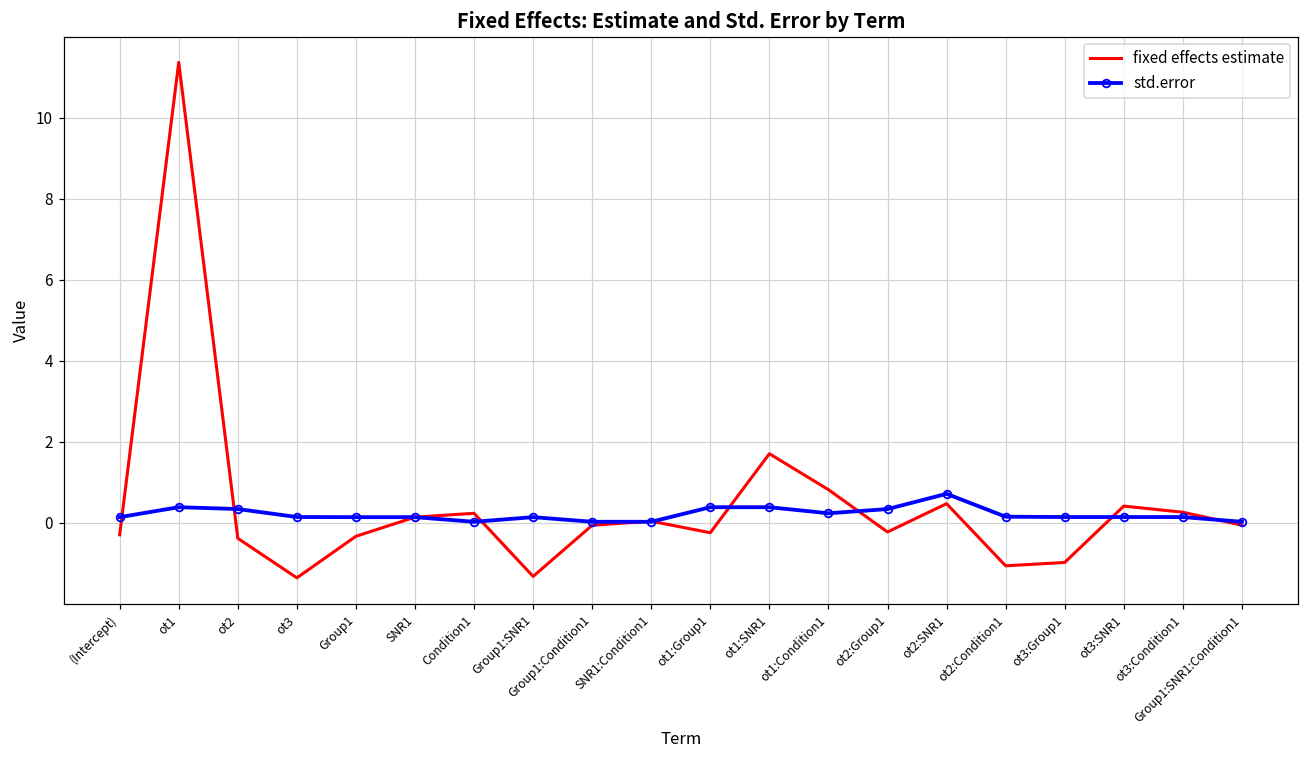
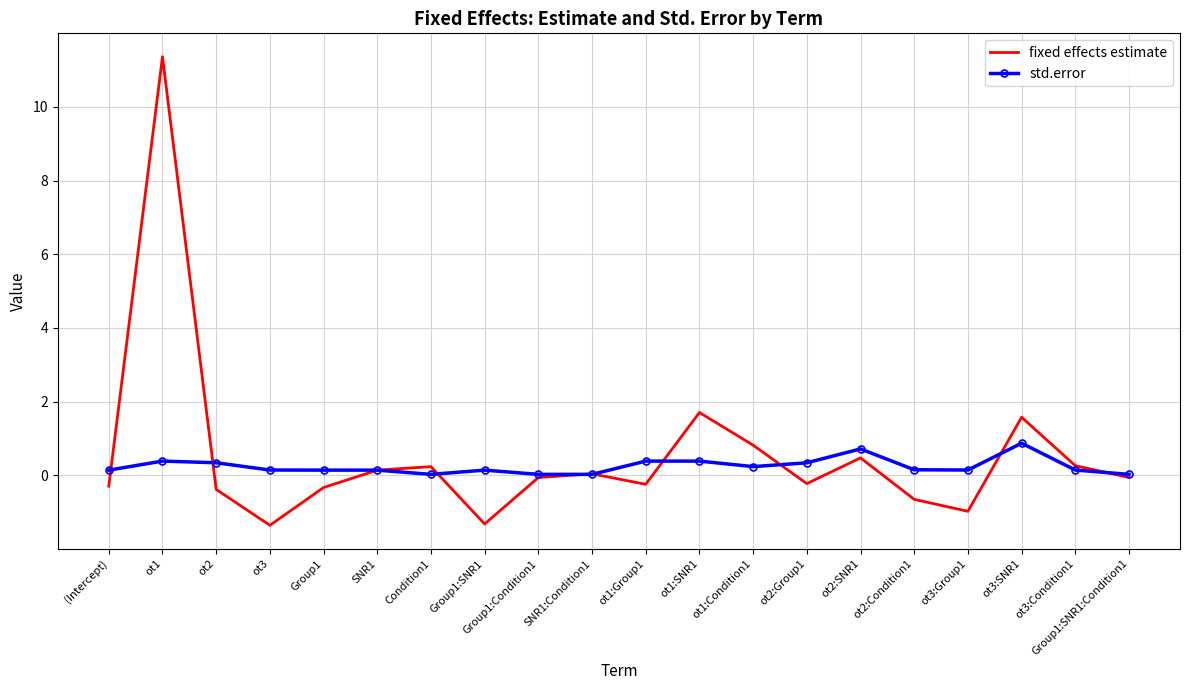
  {
    "fixed effects estimate": {
      "(Intercept)": -0.3,
      "ot1": 11.4,
      "ot2": -0.4,
      "ot3": -1.4,
      "Group1": -0.3,
      "Condition1": 0.2,
      "Group1:SNR1": -1.3,
      "Group1:Condition1": -0.1,
      "ot1:Group1": -0.2,
      "ot1:SNR1": 1.7,
      "ot1:Condition1": 0.8,
      "ot2:Group1": -0.2,
      "ot2:SNR1": 0.5,
-     "ot2:Condition1": -1.1,
+     "ot2:Condition1": -0.7,
      "ot3:Group1": -1.0,
-     "ot3:SNR1": 0.4,
+     "ot3:SNR1": 1.6,
      "ot3:Condition1": 0.3,
      "Group1:SNR1:Condition1": -0.1
    },
    "std.error": {
      "(Intercept)": 0.1,
      "ot1": 0.4,
      "ot2": 0.3,
      "ot3": 0.1,
      "Group1": 0.1,
      "Condition1": 0.0,
      "Group1:SNR1": 0.1,
      "Group1:Condition1": 0.0,
      "ot1:Group1": 0.4,
      "ot1:SNR1": 0.4,
      "ot1:Condition1": 0.2,
      "ot2:Group1": 0.3,
      "ot2:SNR1": 0.7,
      "ot2:Condition1": 0.1,
      "ot3:Group1": 0.1,
-     "ot3:SNR1": 0.1,
+     "ot3:SNR1": 0.9,
      "ot3:Condition1": 0.1,
      "Group1:SNR1:Condition1": 0.0
    }
  }
